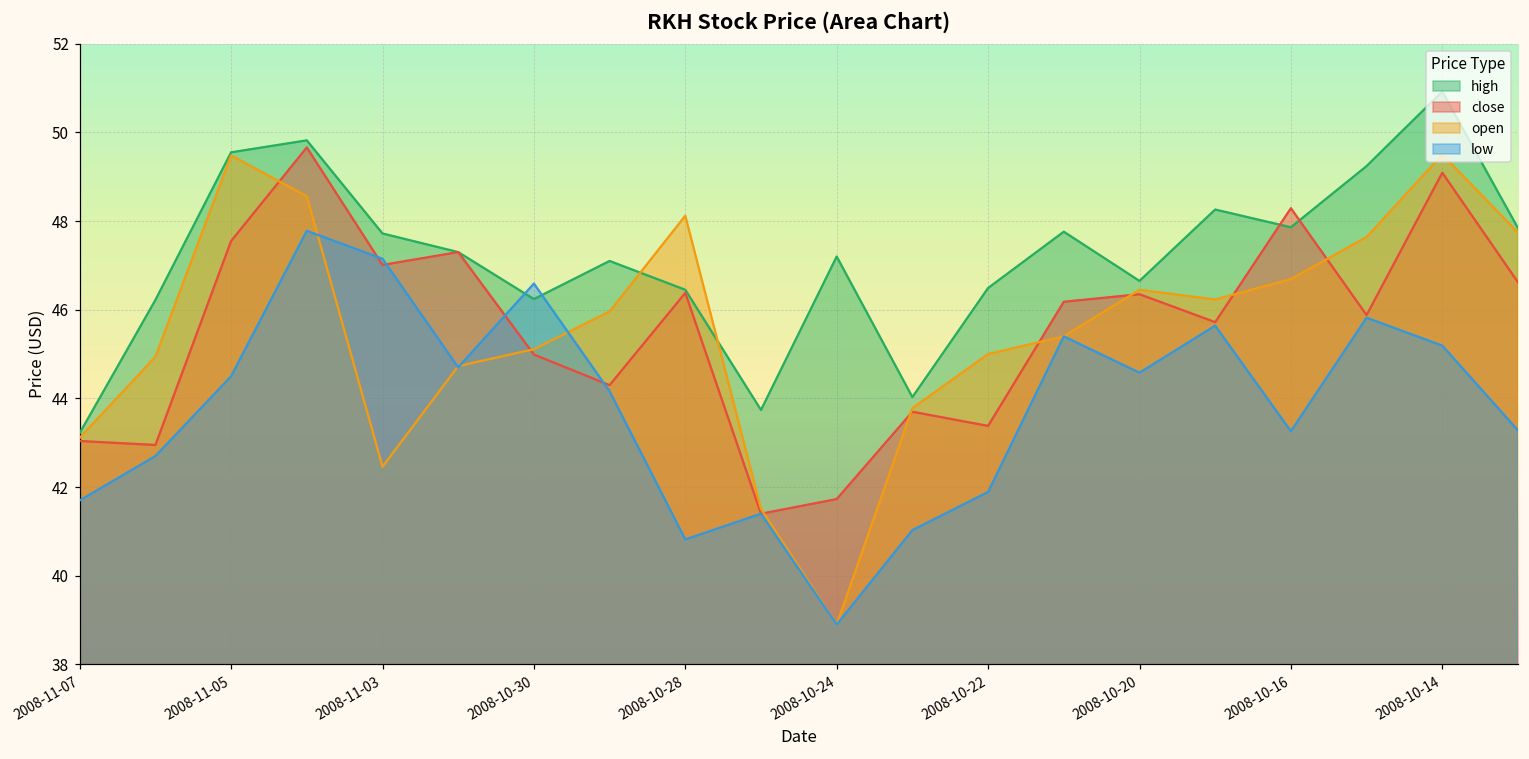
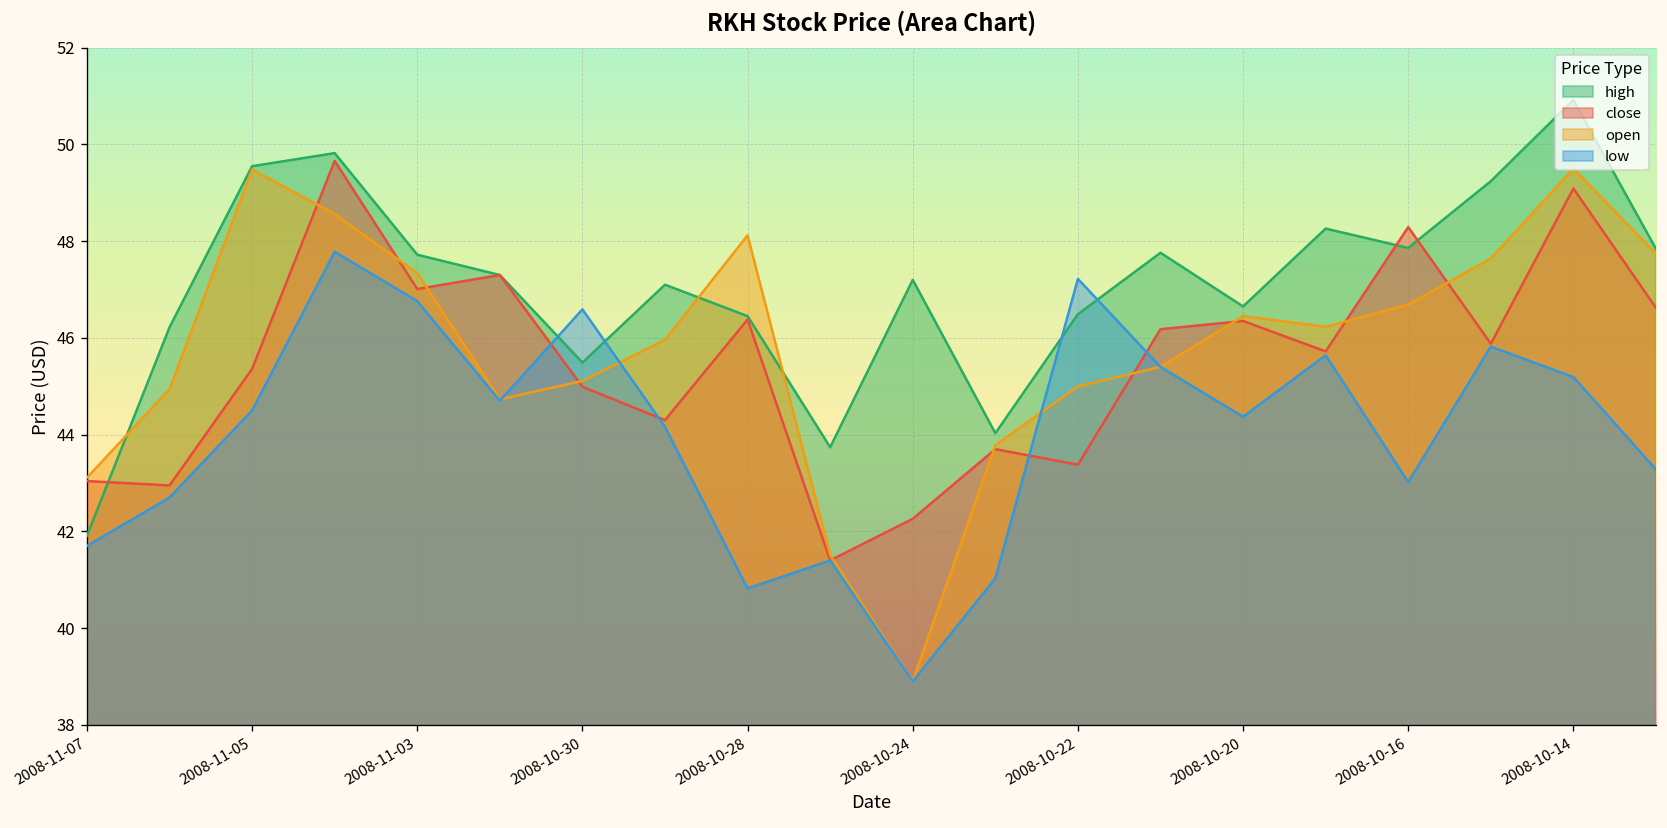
  {
    "high": {
-     "2008-11-07": 43.2,
+     "2008-11-07": 41.9,
      "2008-11-05": 49.6,
      "2008-11-03": 47.7,
-     "2008-10-30": 46.2,
+     "2008-10-30": 45.5,
      "2008-10-28": 46.5,
      "2008-10-24": 47.2,
      "2008-10-22": 46.5,
      "2008-10-20": 46.7,
      "2008-10-16": 47.9
    },
    "close": {
      "2008-11-07": 43.0,
-     "2008-11-05": 47.6,
+     "2008-11-05": 45.4,
      "2008-11-03": 47.0,
      "2008-10-30": 45.0,
      "2008-10-28": 46.4,
-     "2008-10-24": 41.7,
+     "2008-10-24": 42.3,
      "2008-10-22": 43.4,
      "2008-10-20": 46.4,
      "2008-10-16": 48.3,
      "2008-10-14": 49.1
    },
    "open": {
      "2008-11-07": 43.1,
      "2008-11-05": 49.5,
-     "2008-11-03": 42.5,
+     "2008-11-03": 47.3,
      "2008-10-30": 45.1,
      "2008-10-28": 48.1,
      "2008-10-22": 45.0,
      "2008-10-20": 46.5,
      "2008-10-16": 46.7
    },
    "low": {
      "2008-11-07": 41.7,
      "2008-11-05": 44.5,
-     "2008-11-03": 47.2,
+     "2008-11-03": 46.8,
      "2008-10-30": 46.6,
      "2008-10-28": 40.8,
-     "2008-10-22": 41.9,
-     "2008-10-20": 44.6,
-     "2008-10-16": 43.3,
+     "2008-10-22": 47.2,
+     "2008-10-20": 44.4,
+     "2008-10-16": 43.0,
      "2008-10-14": 45.2
    }
  }
